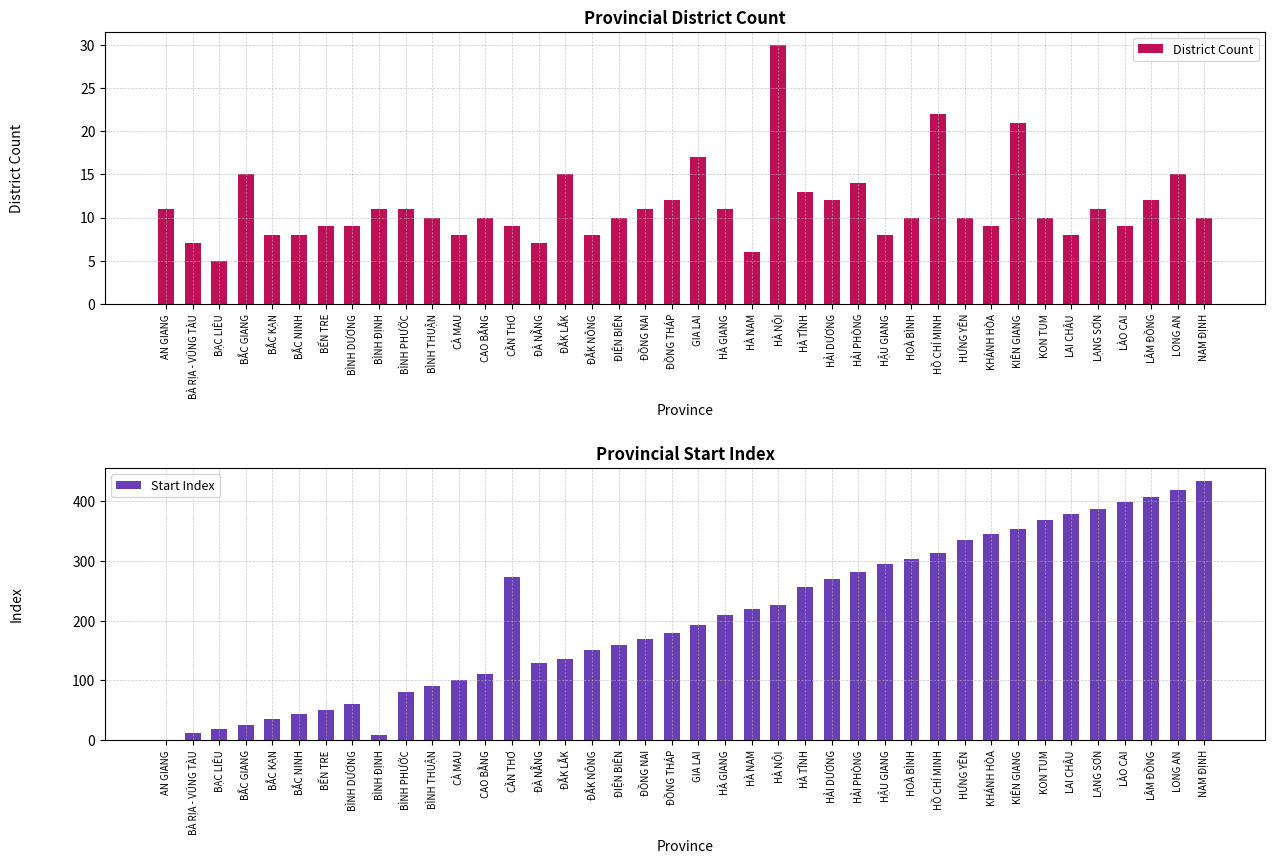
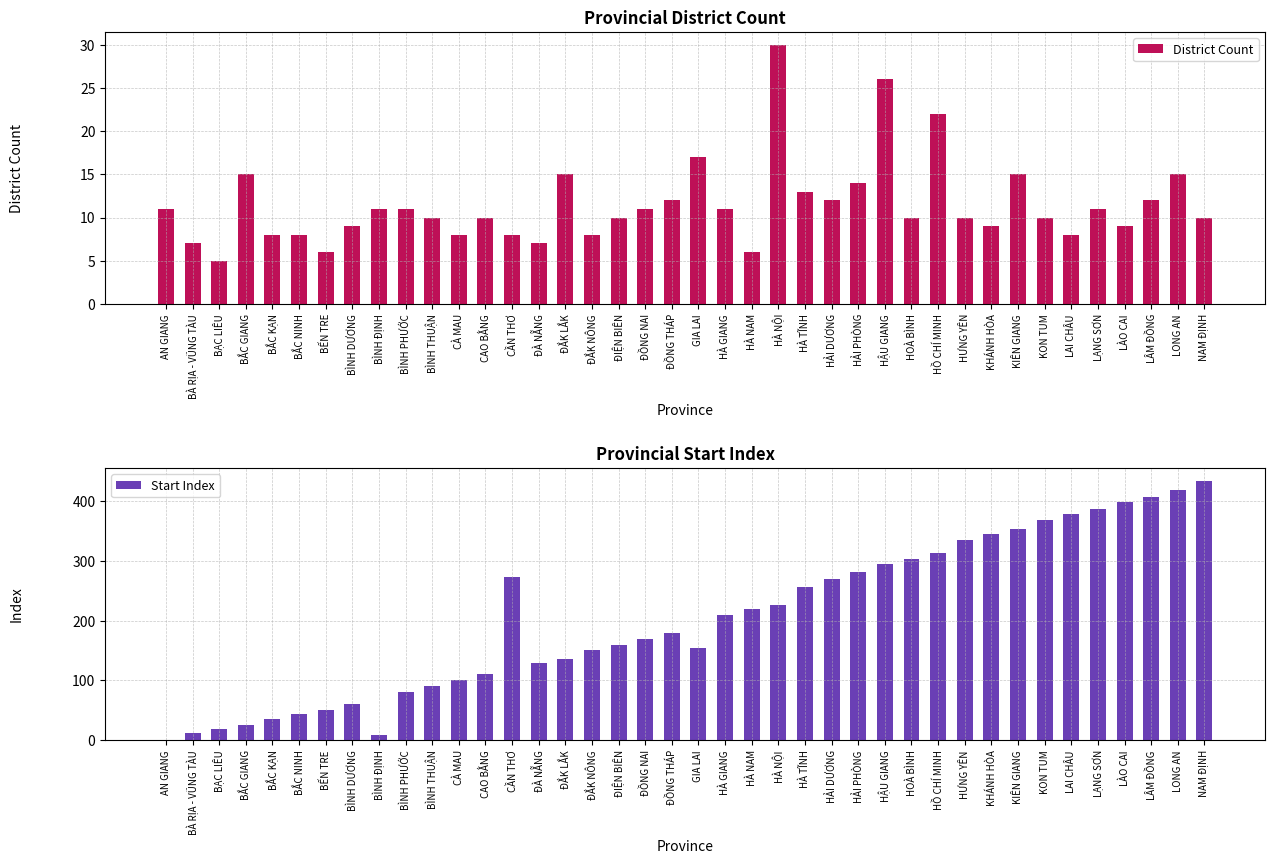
  {
    "Provincial District Count": {
      "AN GIANG": 11,
      "BÀ RỊA - VŨNG TÀU": 7,
      "BẠC LIÊU": 5,
      "BẮC GIANG": 15,
      "BẮC KẠN": 8,
      "BẮC NINH": 8,
-     "BẾN TRE": 9,
+     "BẾN TRE": 6,
      "BÌNH DƯƠNG": 9,
      "BÌNH ĐỊNH": 11,
      "BÌNH PHƯỚC": 11,
      "BÌNH THUẬN": 10,
      "CÀ MAU": 8,
      "CAO BẰNG": 10,
-     "CẦN THƠ": 9,
+     "CẦN THƠ": 8,
      "ĐÀ NẴNG": 7,
      "ĐẮK LẮK": 15,
      "ĐẮK NÔNG": 8,
      "ĐIỆN BIÊN": 10,
      "ĐỒNG NAI": 11,
      "ĐỒNG THÁP": 12,
      "GIA LAI": 17,
      "HÀ GIANG": 11,
      "HÀ NAM": 6,
      "HÀ NỘI": 30,
      "HÀ TĨNH": 13,
      "HẢI DƯƠNG": 12,
      "HẢI PHÒNG": 14,
-     "HẬU GIANG": 8,
+     "HẬU GIANG": 26,
      "HOÀ BÌNH": 10,
      "HỒ CHÍ MINH": 22,
      "HƯNG YÊN": 10,
      "KHÁNH HÒA": 9,
-     "KIÊN GIANG": 21,
+     "KIÊN GIANG": 15,
      "KON TUM": 10,
      "LAI CHÂU": 8,
      "LẠNG SƠN": 11,
      "LÀO CAI": 9,
      "LÂM ĐỒNG": 12,
      "LONG AN": 15,
      "NAM ĐỊNH": 10
    },
    "Provincial Start Index": {
      "AN GIANG": 0,
      "BÀ RỊA - VŨNG TÀU": 10,
      "BẠC LIÊU": 20,
      "BẮC GIANG": 30,
      "BẮC KẠN": 40,
      "BẮC NINH": 40,
      "BẾN TRE": 50,
      "BÌNH DƯƠNG": 60,
      "BÌNH ĐỊNH": 10,
      "BÌNH PHƯỚC": 80,
      "BÌNH THUẬN": 90,
      "CÀ MAU": 100,
      "CAO BẰNG": 110,
      "CẦN THƠ": 270,
      "ĐÀ NẴNG": 130,
      "ĐẮK LẮK": 140,
      "ĐẮK NÔNG": 150,
      "ĐIỆN BIÊN": 160,
      "ĐỒNG NAI": 170,
      "ĐỒNG THÁP": 180,
-     "GIA LAI": 190,
+     "GIA LAI": 150,
      "HÀ GIANG": 210,
      "HÀ NAM": 220,
      "HÀ NỘI": 230,
      "HÀ TĨNH": 260,
      "HẢI DƯƠNG": 270,
      "HẢI PHÒNG": 280,
      "HẬU GIANG": 300,
      "HOÀ BÌNH": 300,
      "HỒ CHÍ MINH": 310,
      "HƯNG YÊN": 340,
      "KHÁNH HÒA": 350,
      "KIÊN GIANG": 350,
      "KON TUM": 370,
      "LAI CHÂU": 380,
      "LẠNG SƠN": 390,
      "LÀO CAI": 400,
      "LÂM ĐỒNG": 410,
      "LONG AN": 420,
      "NAM ĐỊNH": 430
    }
  }
